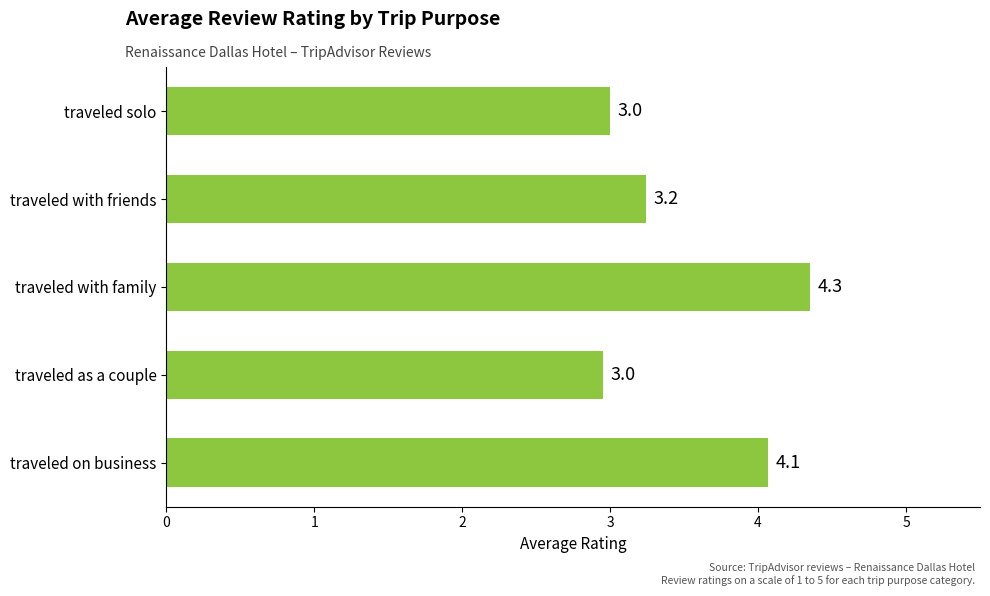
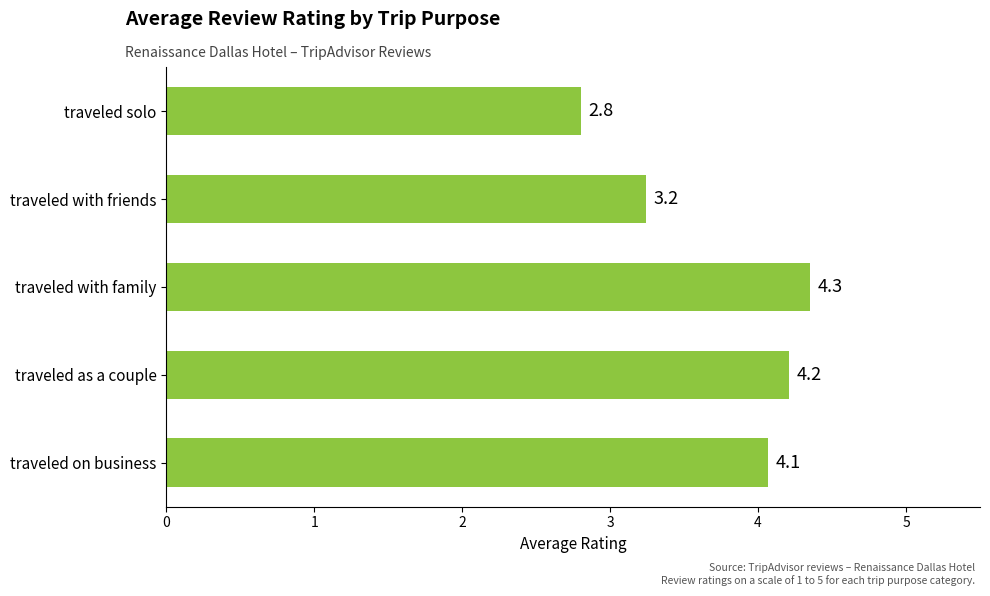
  {
-   "traveled solo": 3.0,
+   "traveled solo": 2.8,
    "traveled with friends": 3.2,
    "traveled with family": 4.3,
-   "traveled as a couple": 3.0,
+   "traveled as a couple": 4.2,
    "traveled on business": 4.1
  }
